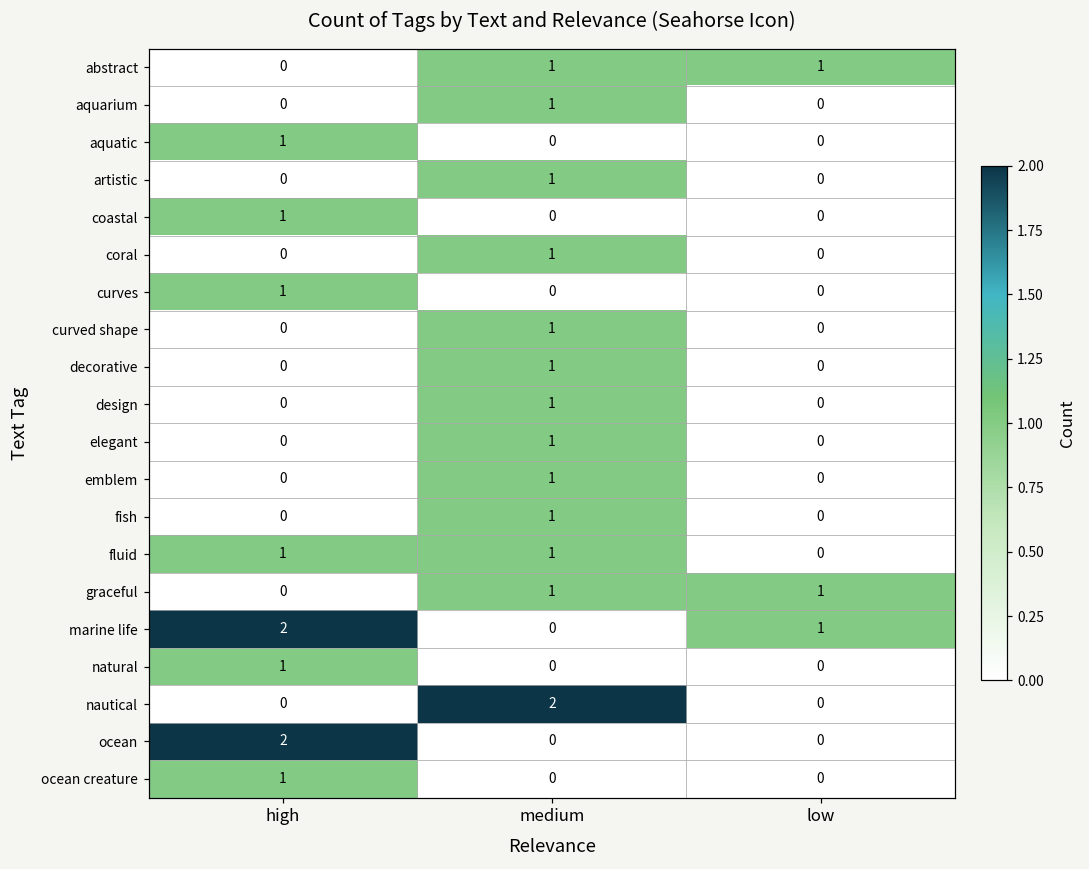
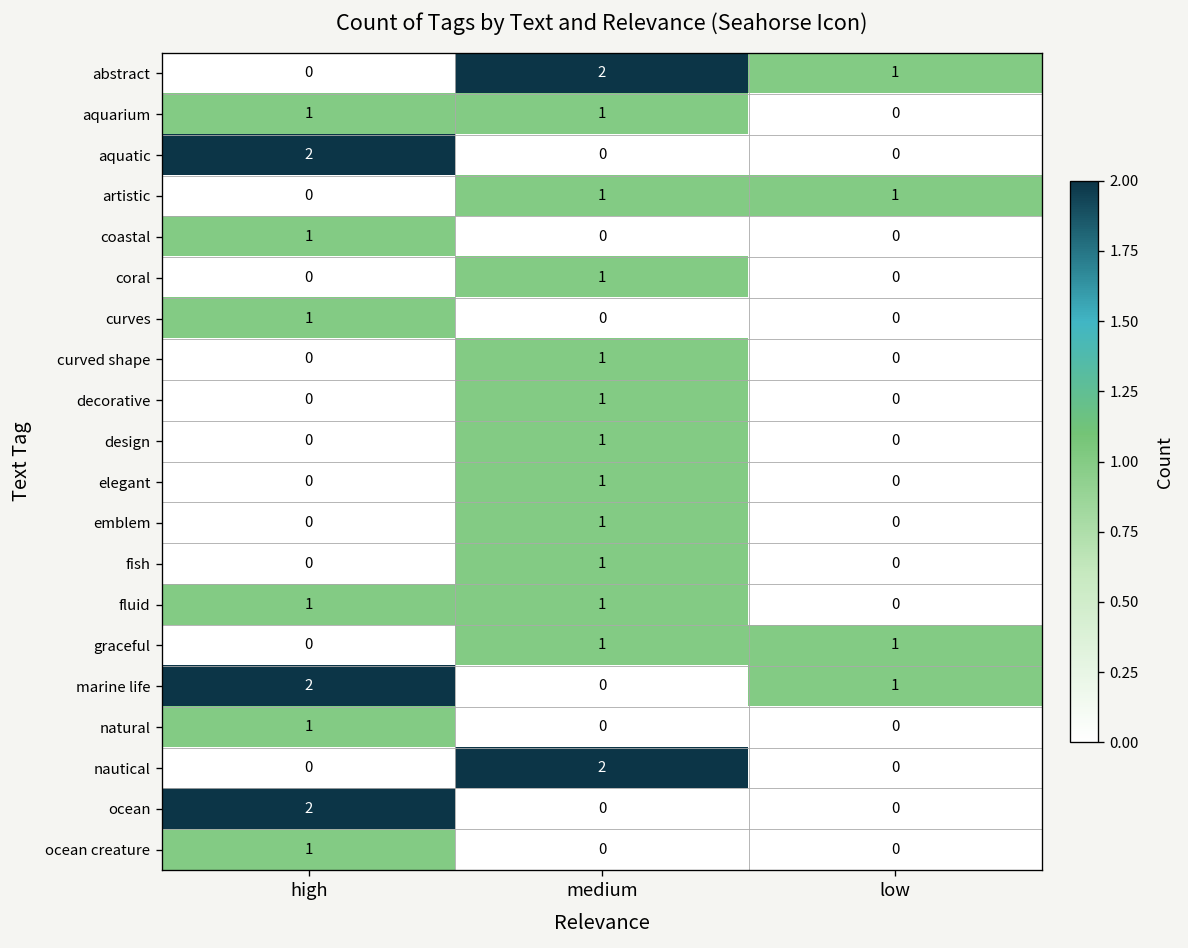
  {
    "abstract": {
      "high": 0,
-     "medium": 1,
+     "medium": 2,
      "low": 1
    },
    "aquarium": {
-     "high": 0,
+     "high": 1,
      "medium": 1,
      "low": 0
    },
    "aquatic": {
-     "high": 1,
+     "high": 2,
      "medium": 0,
      "low": 0
    },
    "artistic": {
      "high": 0,
      "medium": 1,
-     "low": 0
+     "low": 1
    },
    "coastal": {
      "high": 1,
      "medium": 0,
      "low": 0
    },
    "coral": {
      "high": 0,
      "medium": 1,
      "low": 0
    },
    "curves": {
      "high": 1,
      "medium": 0,
      "low": 0
    },
    "curved shape": {
      "high": 0,
      "medium": 1,
      "low": 0
    },
    "decorative": {
      "high": 0,
      "medium": 1,
      "low": 0
    },
    "design": {
      "high": 0,
      "medium": 1,
      "low": 0
    },
    "elegant": {
      "high": 0,
      "medium": 1,
      "low": 0
    },
    "emblem": {
      "high": 0,
      "medium": 1,
      "low": 0
    },
    "fish": {
      "high": 0,
      "medium": 1,
      "low": 0
    },
    "fluid": {
      "high": 1,
      "medium": 1,
      "low": 0
    },
    "graceful": {
      "high": 0,
      "medium": 1,
      "low": 1
    },
    "marine life": {
      "high": 2,
      "medium": 0,
      "low": 1
    },
    "natural": {
      "high": 1,
      "medium": 0,
      "low": 0
    },
    "nautical": {
      "high": 0,
      "medium": 2,
      "low": 0
    },
    "ocean": {
      "high": 2,
      "medium": 0,
      "low": 0
    },
    "ocean creature": {
      "high": 1,
      "medium": 0,
      "low": 0
    }
  }
